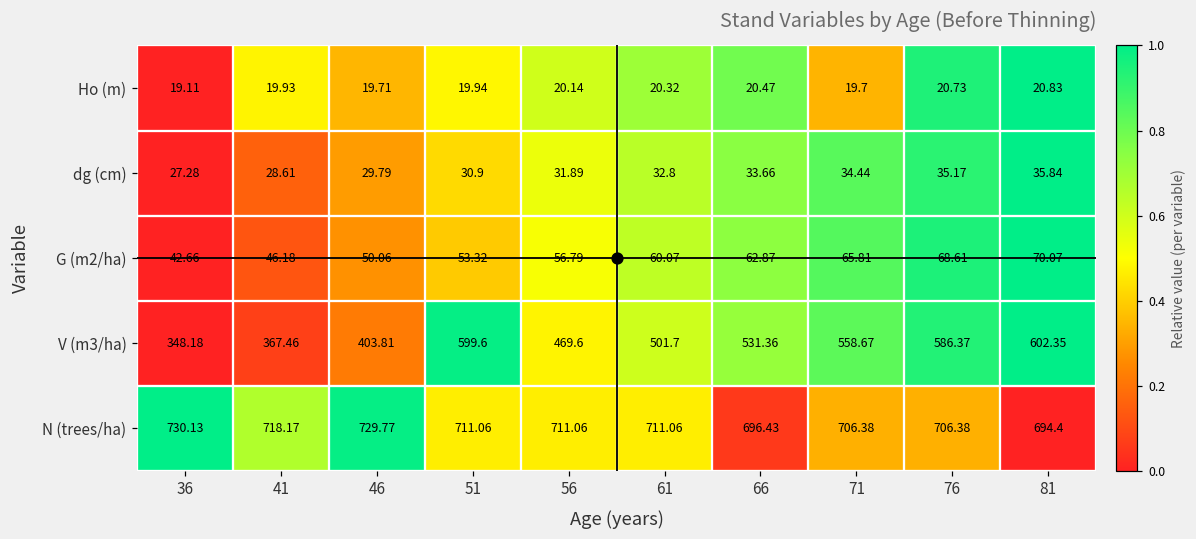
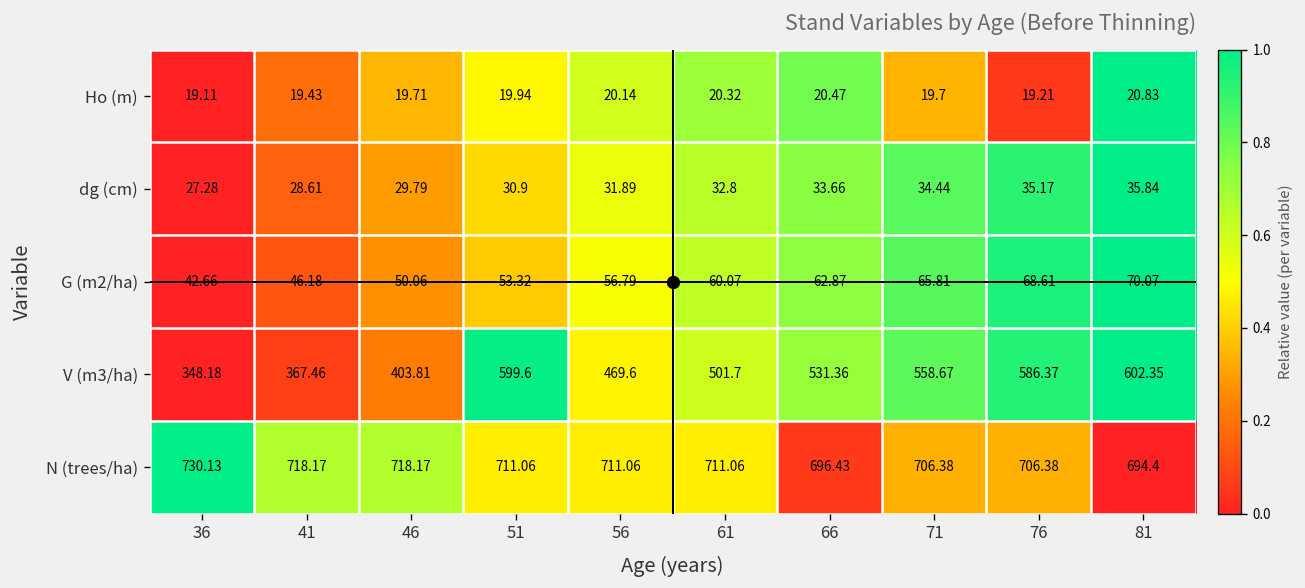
  {
    "Ho (m)": {
      "36": 19.11,
-     "41": 19.93,
+     "41": 19.43,
      "46": 19.71,
      "51": 19.94,
      "56": 20.14,
      "61": 20.32,
      "66": 20.47,
      "71": 19.7,
-     "76": 20.73,
+     "76": 19.21,
      "81": 20.83
    },
    "dg (cm)": {
      "36": 27.28,
      "41": 28.61,
      "46": 29.79,
      "51": 30.9,
      "56": 31.89,
      "61": 32.8,
      "66": 33.66,
      "71": 34.44,
      "76": 35.17,
      "81": 35.84
    },
    "G (m2/ha)": {
      "36": 42.66,
      "41": 46.18,
      "46": 50.06,
      "51": 53.32,
      "56": 56.79,
      "61": 60.07,
      "66": 62.87,
      "71": 65.81,
      "76": 68.61,
      "81": 70.07
    },
    "V (m3/ha)": {
      "36": 348.18,
      "41": 367.46,
      "46": 403.81,
      "51": 599.6,
      "56": 469.6,
      "61": 501.7,
      "66": 531.36,
      "71": 558.67,
      "76": 586.37,
      "81": 602.35
    },
    "N (trees/ha)": {
      "36": 730.13,
      "41": 718.17,
-     "46": 729.77,
+     "46": 718.17,
      "51": 711.06,
      "56": 711.06,
      "61": 711.06,
      "66": 696.43,
      "71": 706.38,
      "76": 706.38,
      "81": 694.4
    }
  }
